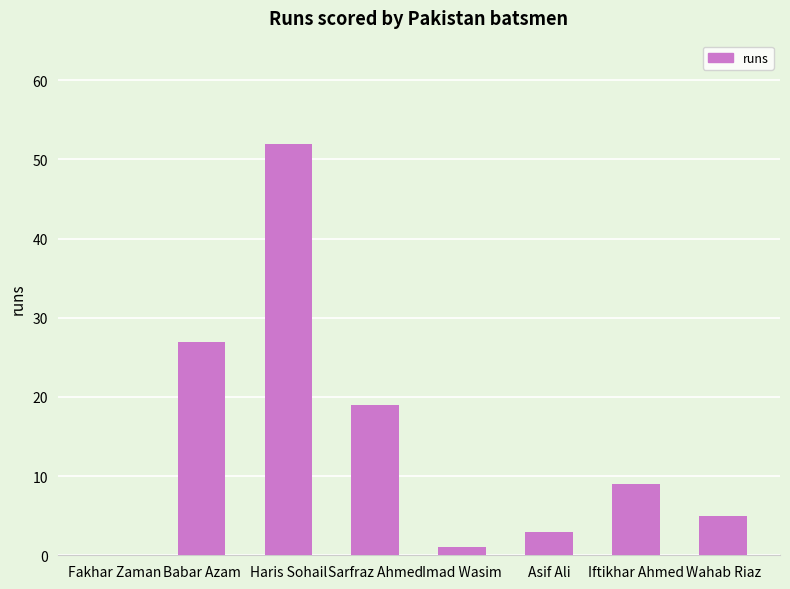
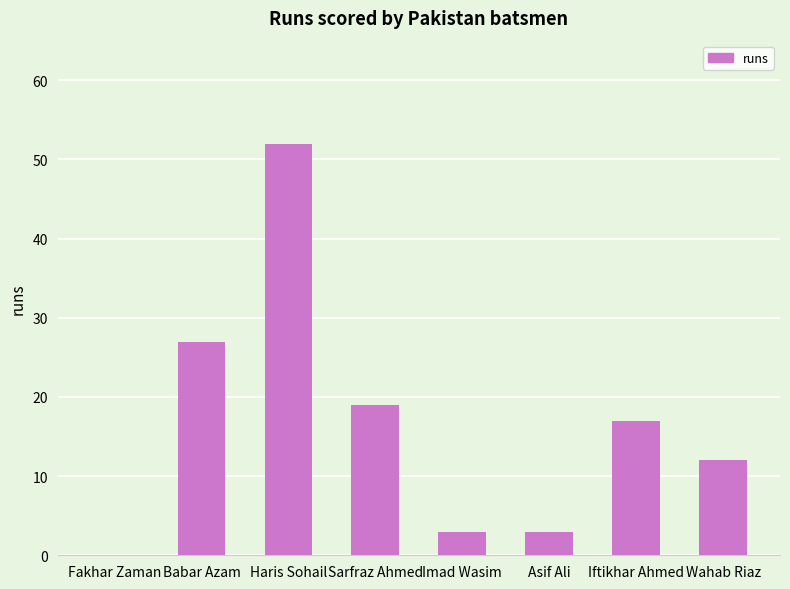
  {
    "Fakhar Zaman": 0,
    "Babar Azam": 27,
    "Haris Sohail": 52,
    "Sarfraz Ahmed": 19,
-   "Imad Wasim": 1,
+   "Imad Wasim": 3,
    "Asif Ali": 3,
-   "Iftikhar Ahmed": 9,
-   "Wahab Riaz": 5
+   "Iftikhar Ahmed": 17,
+   "Wahab Riaz": 12
  }
